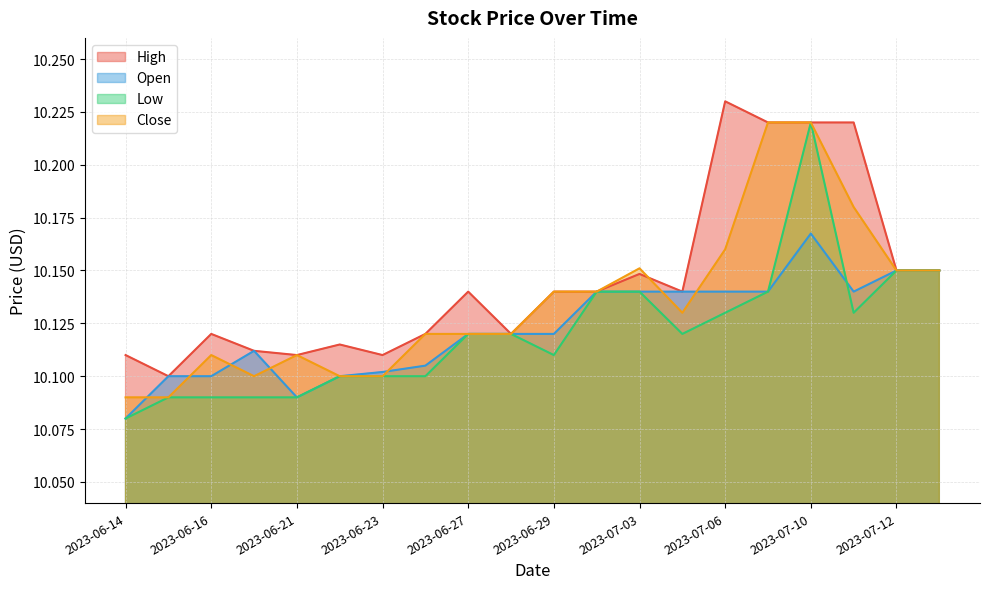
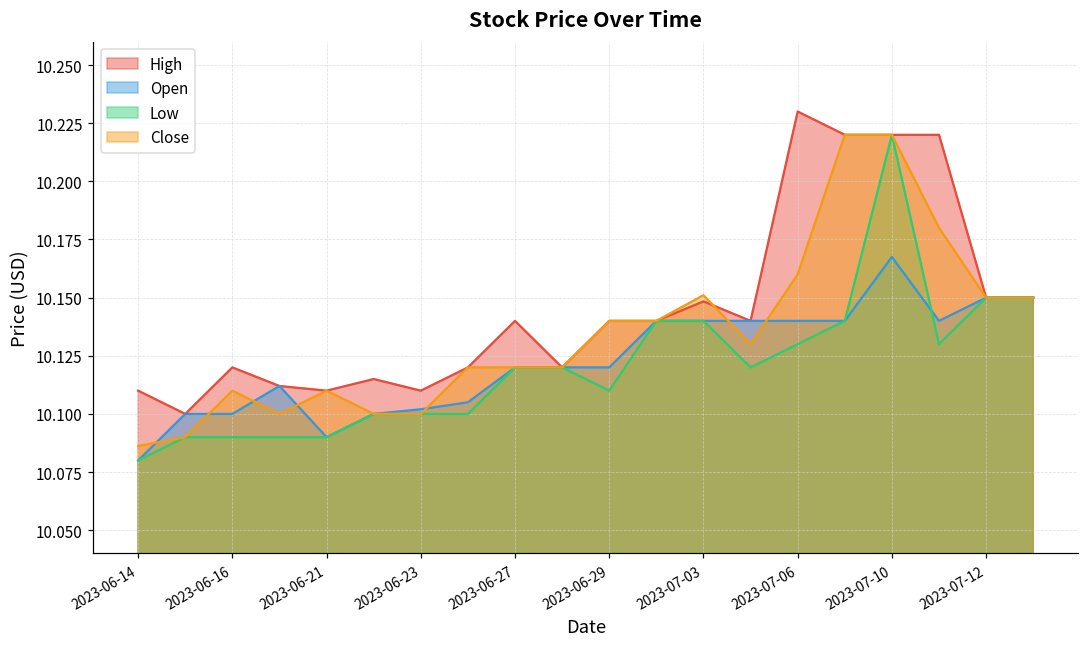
  {
    "High": {
      "2023-06-14": 10.110,
      "2023-06-16": 10.120,
      "2023-06-23": 10.110,
      "2023-06-27": 10.140,
      "2023-07-03": 10.148,
      "2023-07-06": 10.230
    },
    "Open": {
      "2023-06-16": 10.100,
      "2023-06-23": 10.102,
      "2023-06-29": 10.120,
      "2023-07-06": 10.140,
      "2023-07-10": 10.167
    },
    "Low": {
      "2023-06-16": 10.090,
      "2023-06-29": 10.110,
      "2023-07-06": 10.130
    },
    "Close": {
-     "2023-06-14": 10.090,
+     "2023-06-14": 10.086,
      "2023-06-16": 10.110,
      "2023-07-03": 10.151,
      "2023-07-06": 10.160
    }
  }
